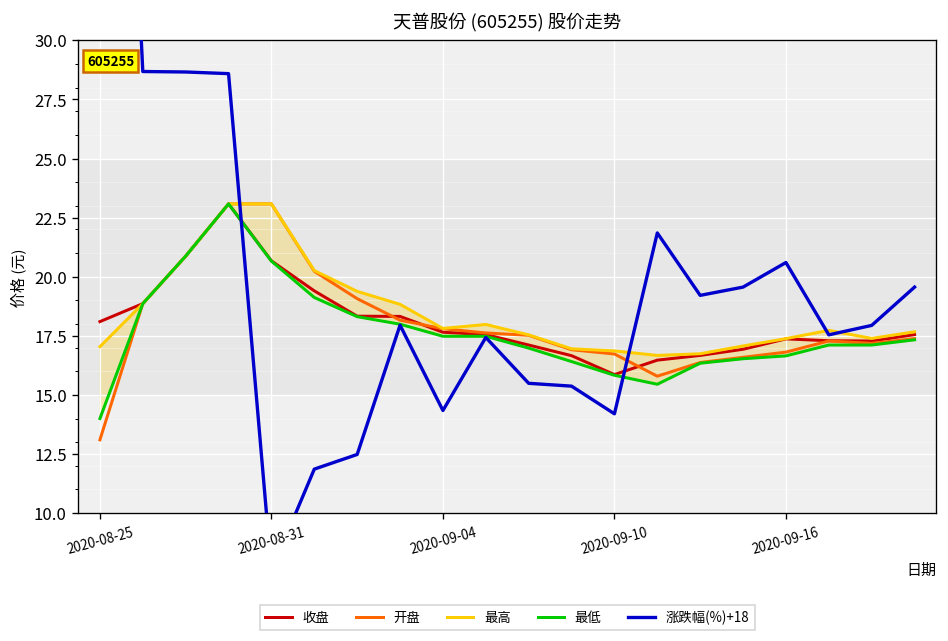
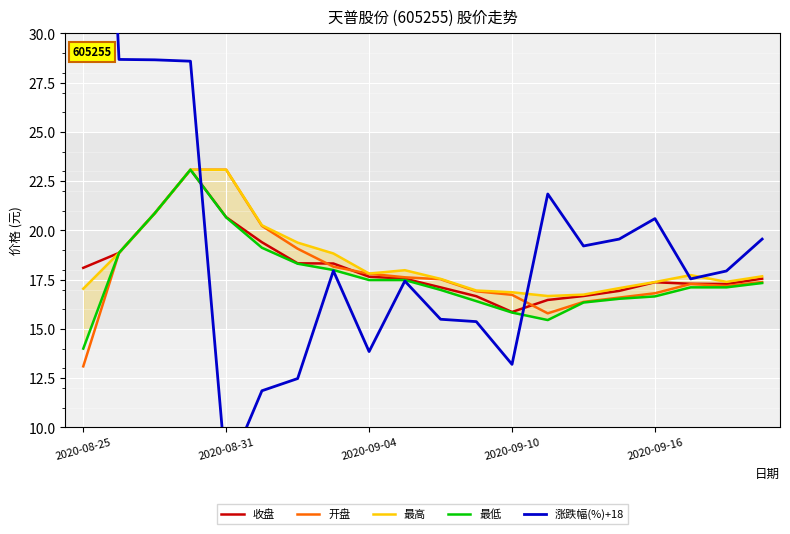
  {
    "收盘": {
      "2020-08-25": 18.1,
      "2020-09-04": 17.7
    },
    "开盘": {
      "2020-08-25": 13.1,
      "2020-09-16": 16.8
    },
    "最高": {
      "2020-08-25": 17.0
    },
    "最低": {
      "2020-08-25": 14.0,
      "2020-09-04": 17.5,
      "2020-09-16": 16.7
    },
    "涨跌幅(%)+18": {
-     "2020-09-04": 14.3,
-     "2020-09-10": 14.2,
+     "2020-09-04": 13.9,
+     "2020-09-10": 13.2,
      "2020-09-16": 20.6
    }
  }
